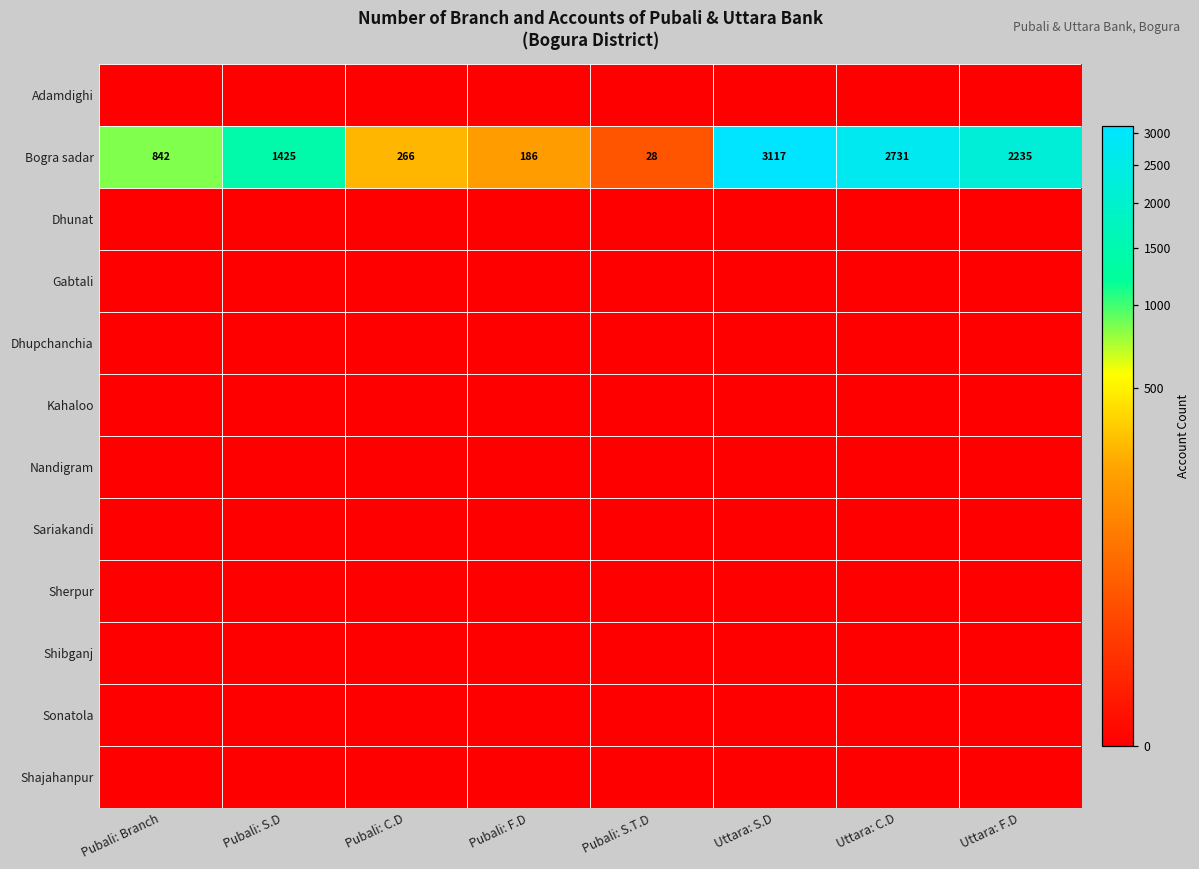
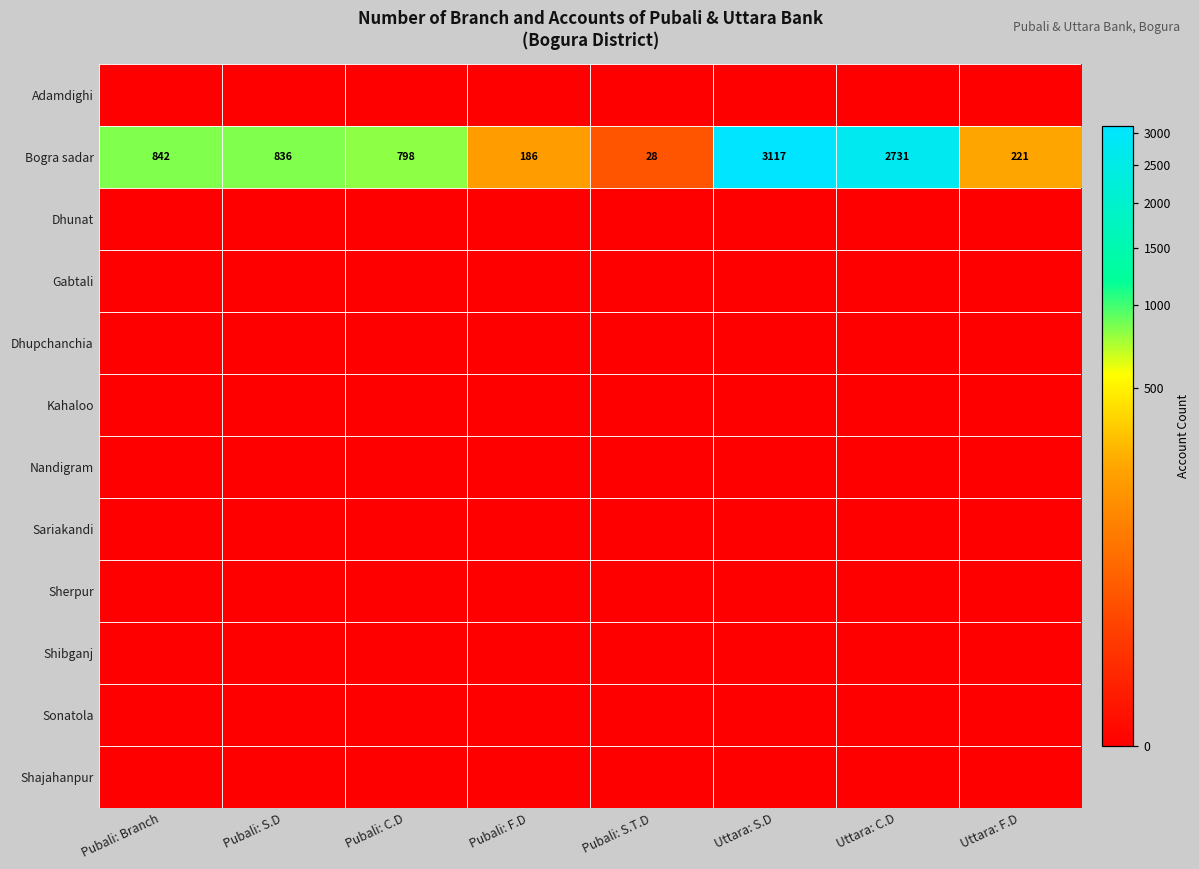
  {
    "Bogra sadar": {
      "Pubali: Branch": 842,
-     "Pubali: S.D": 1425,
-     "Pubali: C.D": 266,
+     "Pubali: S.D": 836,
+     "Pubali: C.D": 798,
      "Pubali: F.D": 186,
      "Pubali: S.T.D": 28,
      "Uttara: S.D": 3117,
      "Uttara: C.D": 2731,
-     "Uttara: F.D": 2235
+     "Uttara: F.D": 221
    }
  }
